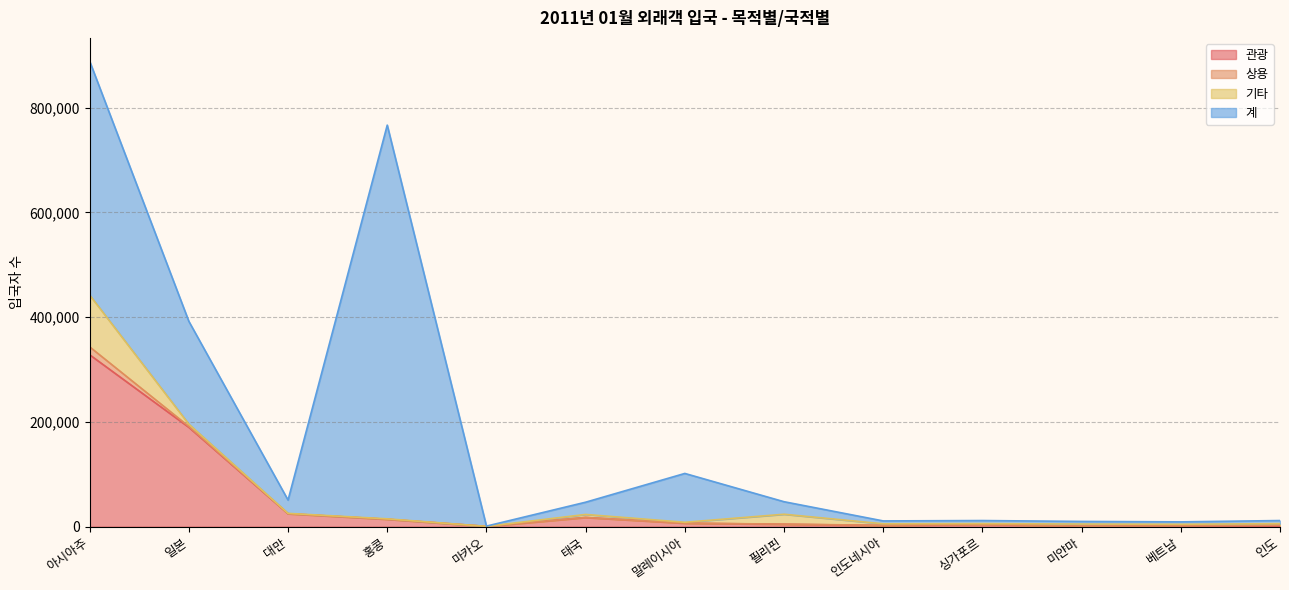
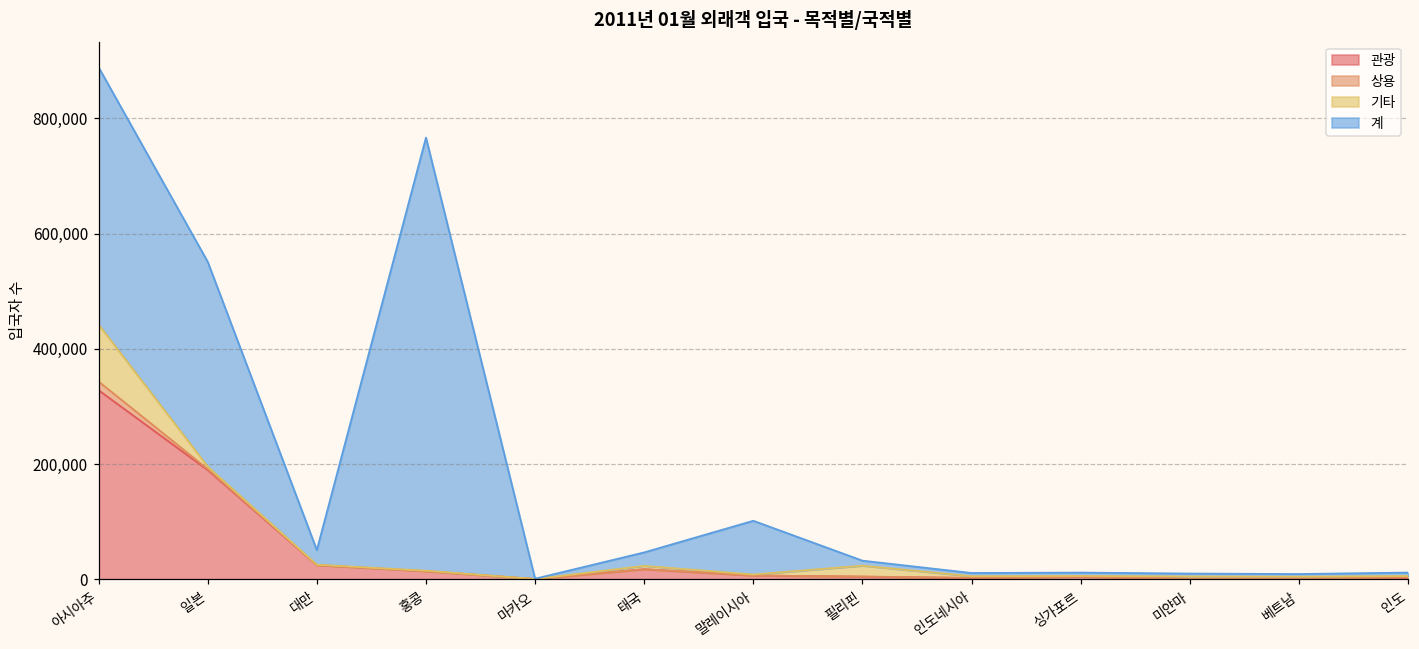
  {
    "계": {
      "아시아주": "450,000",
-     "일본": "200,000",
+     "일본": "360,000",
      "대만": "30,000",
      "홍콩": "750,000",
      "태국": "20,000",
      "말레이시아": "90,000",
-     "필리핀": "20,000",
+     "필리핀": "10,000",
      "인도네시아": "10,000",
      "싱가포르": "10,000",
      "미얀마": "0",
      "인도": "10,000"
    }
  }
